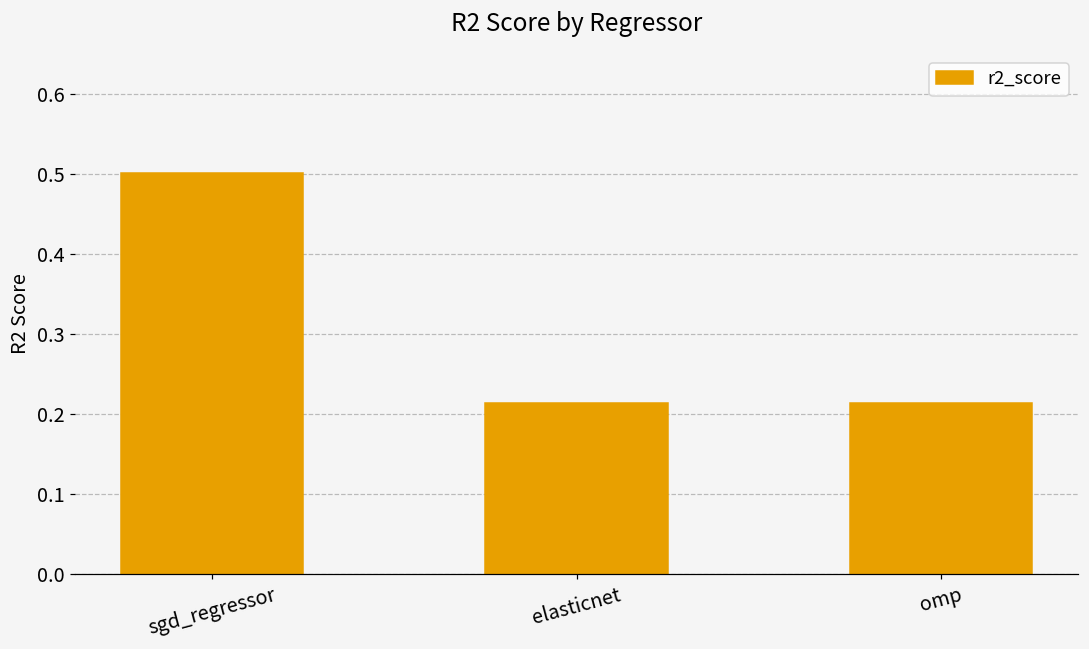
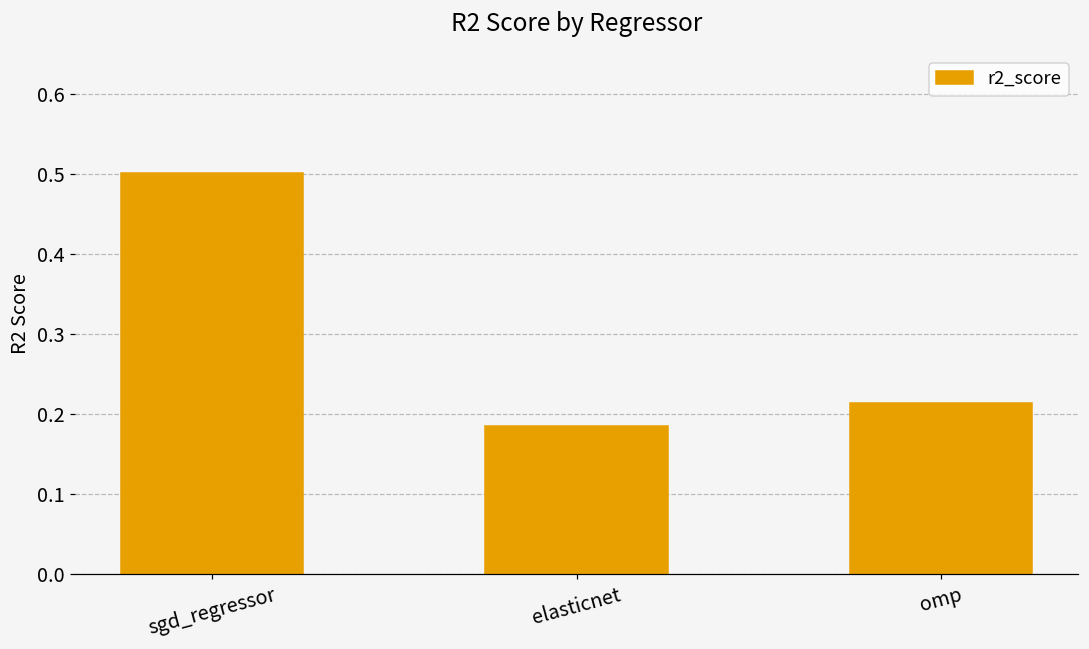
  {
    "sgd_regressor": 0.50,
-   "elasticnet": 0.21,
+   "elasticnet": 0.18,
    "omp": 0.21
  }
